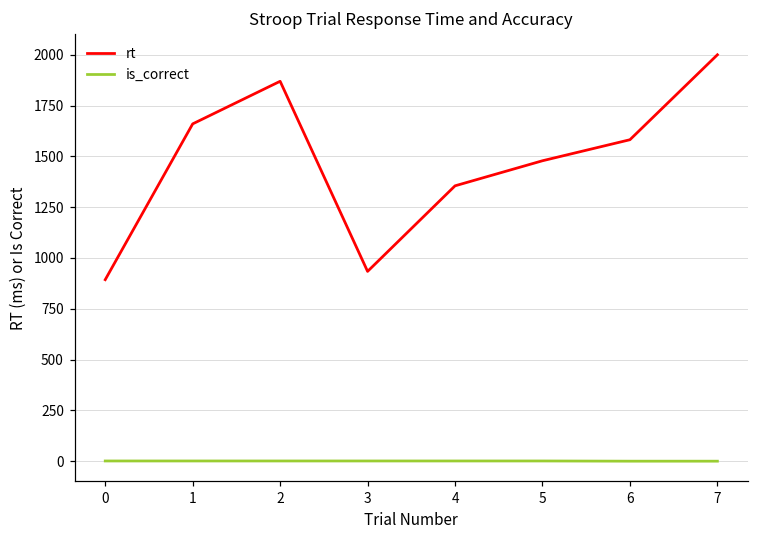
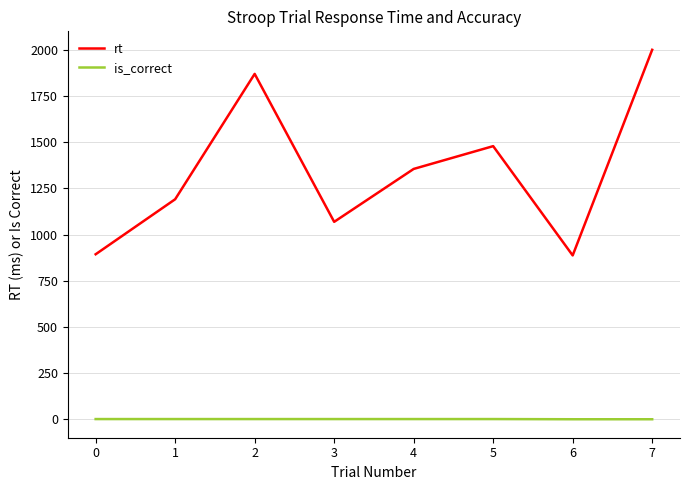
  {
    "rt": {
      "0": 890,
-     "1": 1660,
+     "1": 1190,
      "2": 1870,
-     "3": 930,
+     "3": 1070,
      "4": 1360,
      "5": 1480,
-     "6": 1580,
+     "6": 890,
      "7": 2000
    },
    "is_correct": {
      "0": 0,
      "1": 0,
      "2": 0,
      "3": 0,
      "4": 0,
      "5": 0,
      "6": 0,
      "7": 0
    }
  }
